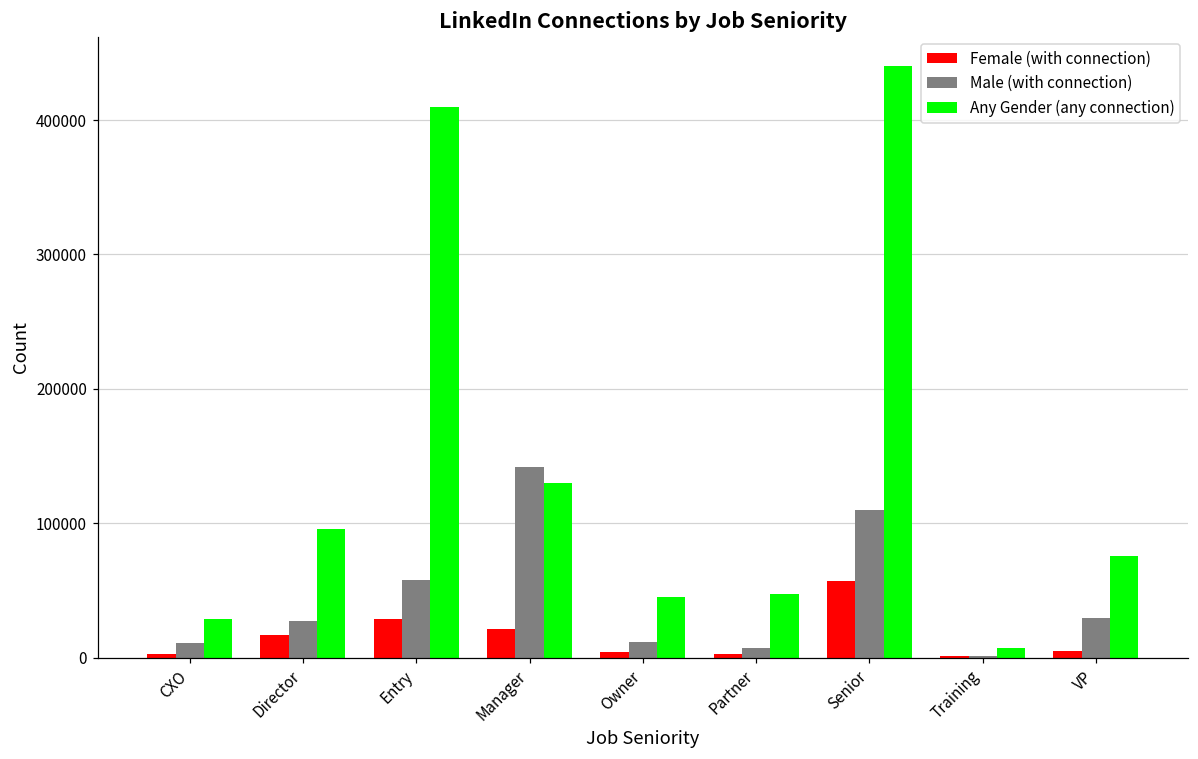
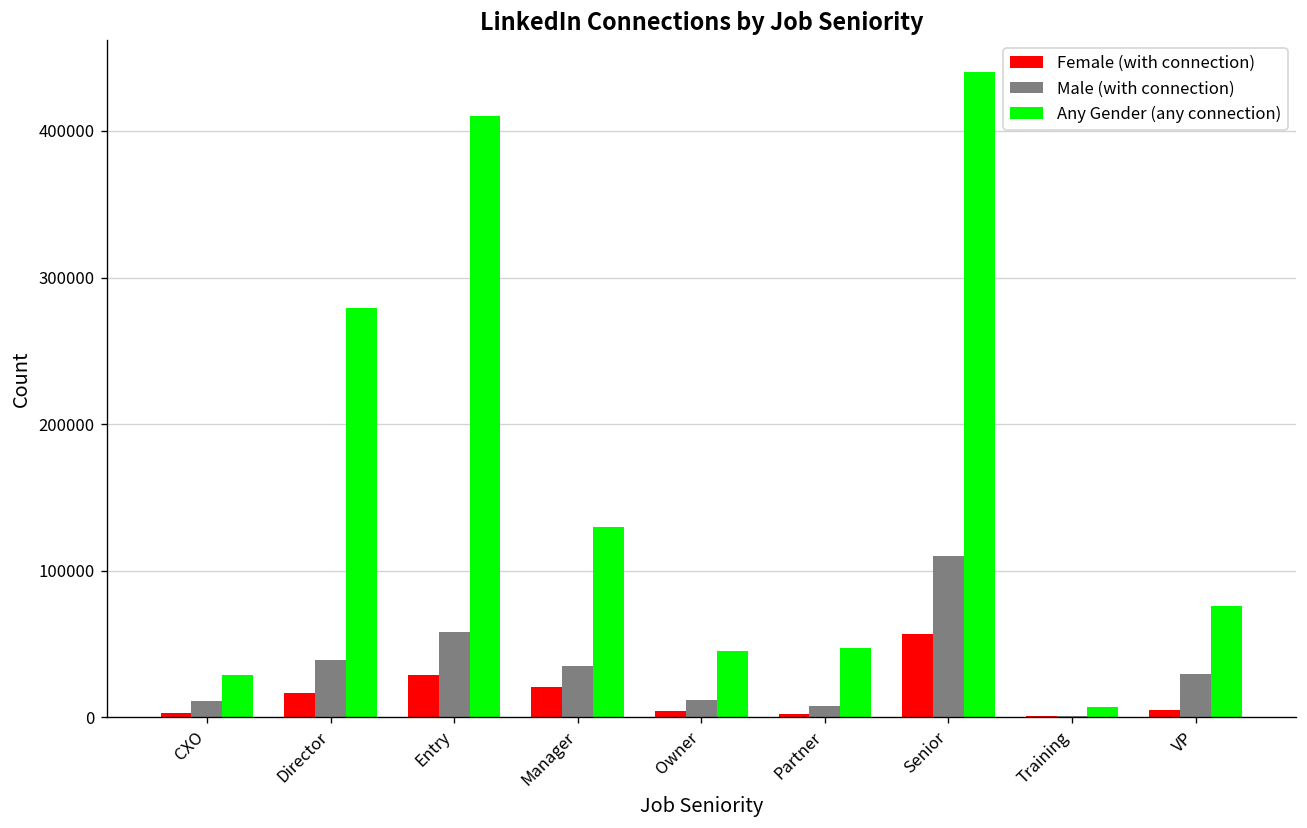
  {
    "Female (with connection)": {
      "CXO": 3000,
      "Director": 17000,
      "Entry": 29000,
      "Manager": 21000,
      "Owner": 4000,
      "Partner": 3000,
      "Senior": 57000,
      "VP": 5000
    },
    "Male (with connection)": {
      "CXO": 11000,
-     "Director": 27000,
+     "Director": 39000,
      "Entry": 58000,
-     "Manager": 142000,
+     "Manager": 35000,
      "Owner": 12000,
      "Partner": 8000,
      "Senior": 110000,
      "VP": 29000
    },
    "Any Gender (any connection)": {
      "CXO": 29000,
-     "Director": 96000,
+     "Director": 279000,
      "Entry": 410000,
      "Manager": 130000,
      "Owner": 45000,
      "Partner": 47000,
      "Senior": 440000,
      "Training": 7000,
      "VP": 76000
    }
  }
